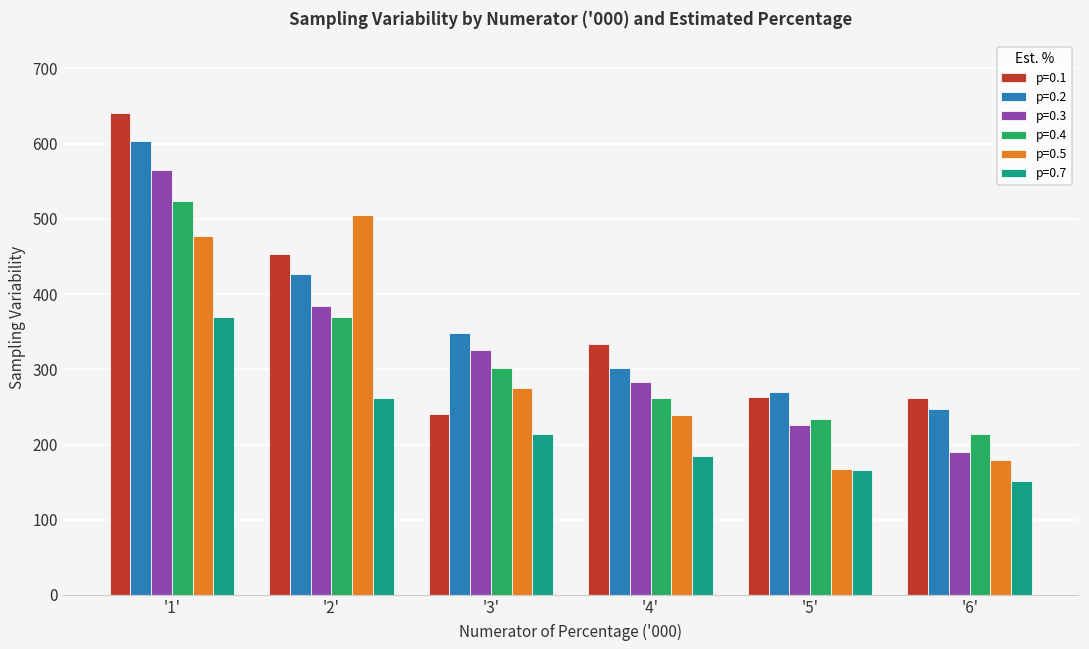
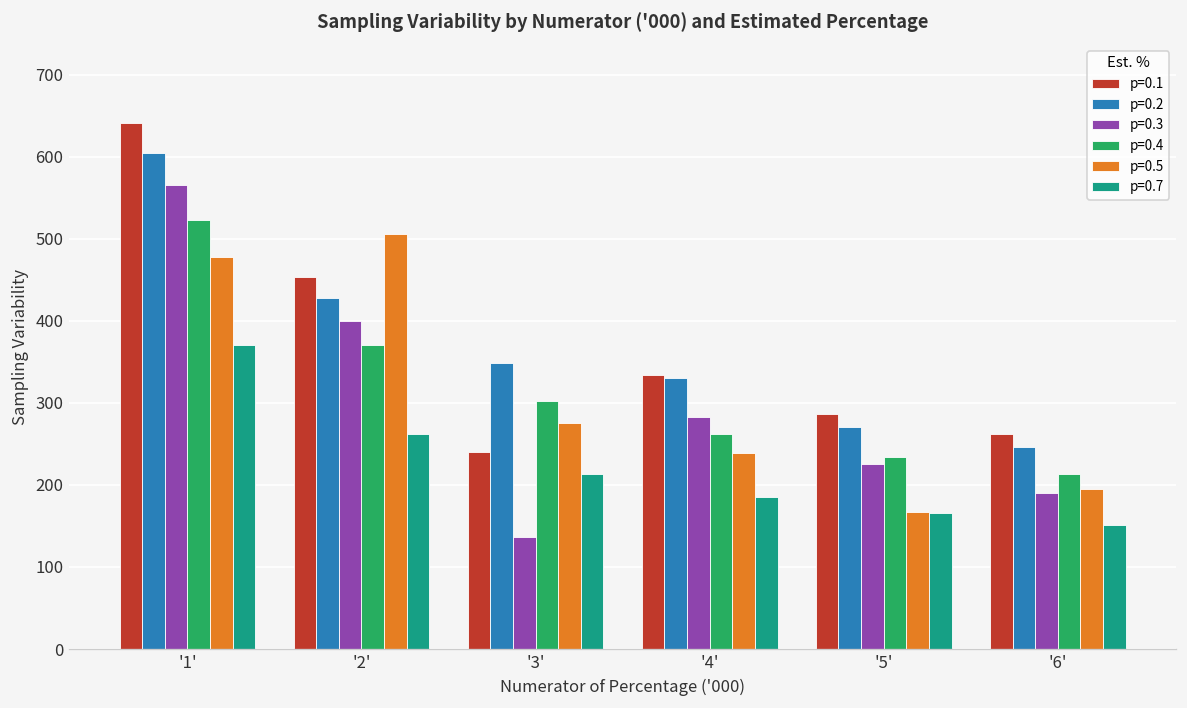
  {
    "p=0.1": {
      "'1'": 640,
      "'2'": 450,
      "'3'": 240,
      "'4'": 330,
-     "'5'": 260,
+     "'5'": 290,
      "'6'": 260
    },
    "p=0.2": {
      "'1'": 600,
      "'2'": 430,
      "'3'": 350,
-     "'4'": 300,
+     "'4'": 330,
      "'5'": 270,
      "'6'": 250
    },
    "p=0.3": {
      "'1'": 570,
-     "'2'": 380,
-     "'3'": 330,
+     "'2'": 400,
+     "'3'": 140,
      "'4'": 280,
      "'5'": 230,
      "'6'": 190
    },
    "p=0.5": {
      "'1'": 480,
      "'2'": 510,
      "'3'": 280,
      "'4'": 240,
      "'5'": 170,
-     "'6'": 180
+     "'6'": 200
    }
  }
